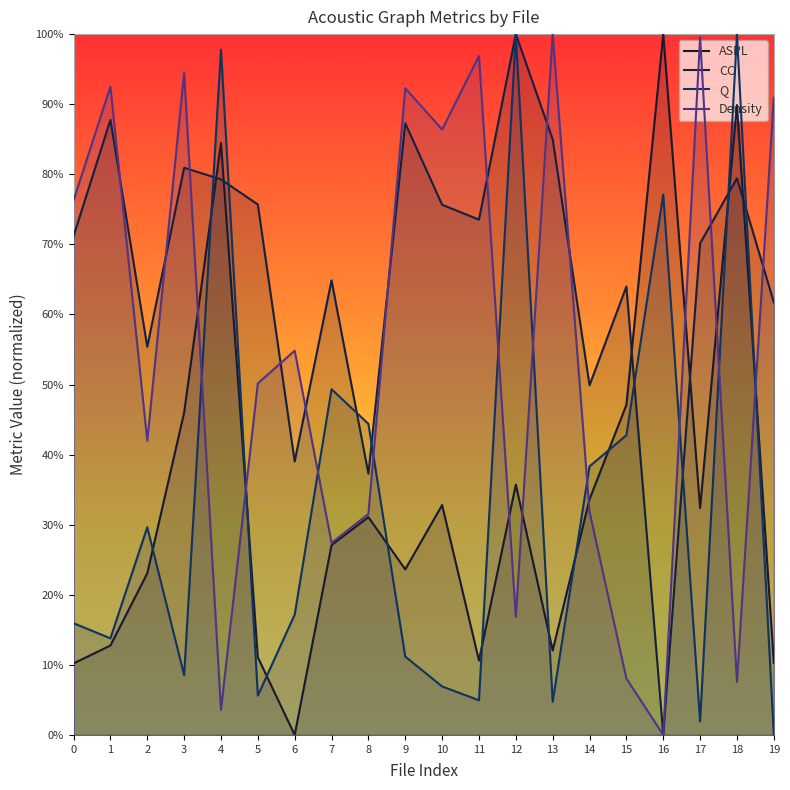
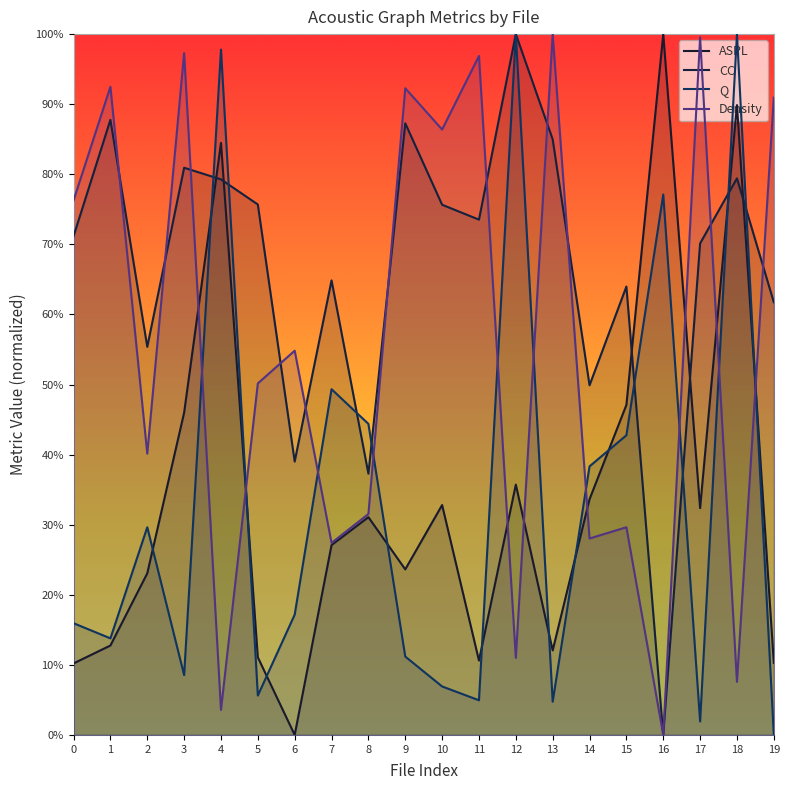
  {
    "Density": {
      "0": "76%",
      "1": "92%",
-     "2": "42%",
-     "3": "94%",
+     "2": "40%",
+     "3": "97%",
      "4": "4%",
      "5": "50%",
      "6": "55%",
      "8": "32%",
      "9": "92%",
      "10": "86%",
      "11": "97%",
-     "12": "17%",
+     "12": "11%",
      "13": "100%",
-     "14": "32%",
-     "15": "8%",
+     "14": "28%",
+     "15": "30%",
      "17": "100%",
      "18": "8%",
      "19": "91%"
    }
  }
